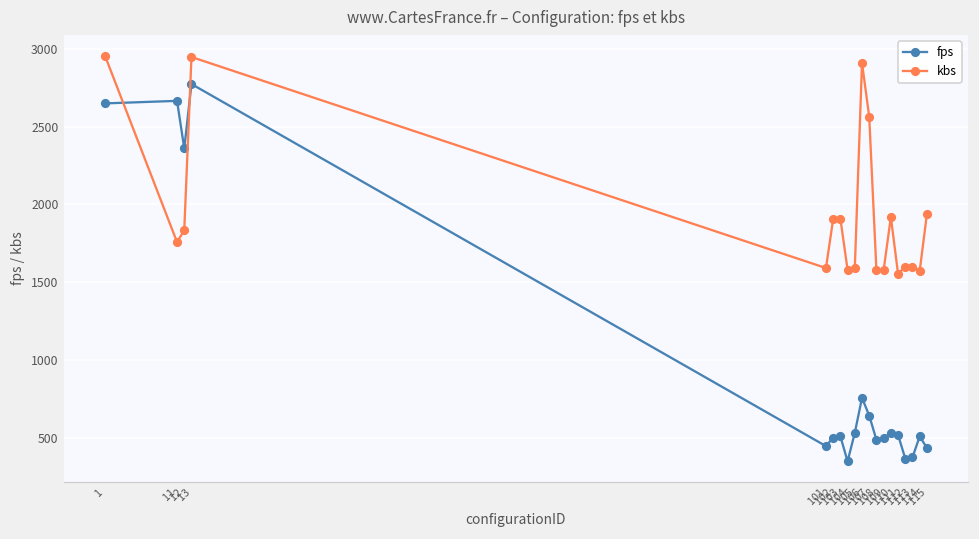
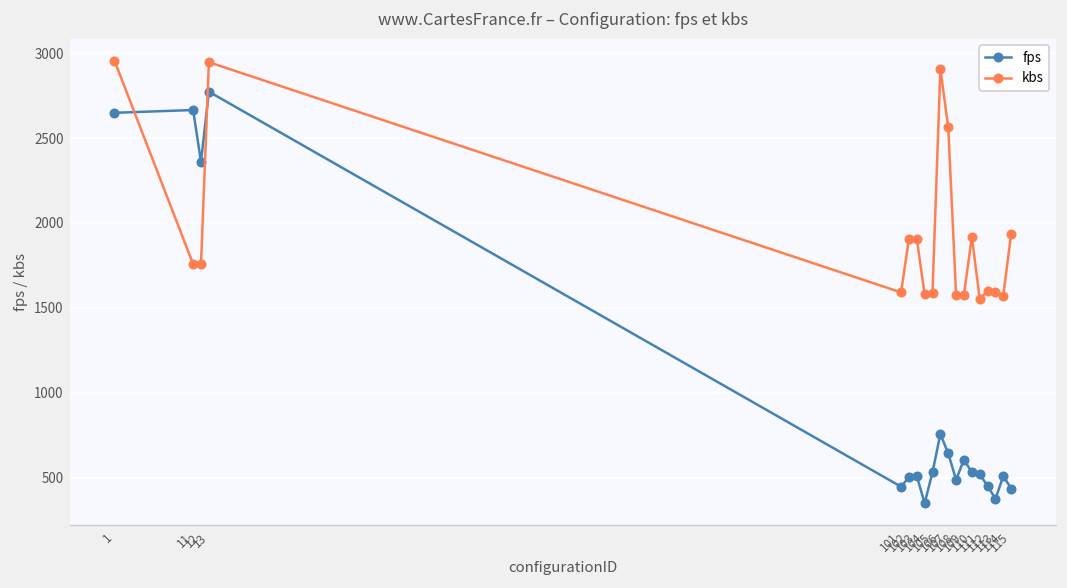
  {
    "fps": {
      "1": 2650,
      "11": 2670,
      "12": 2360,
      "13": 2770,
      "101": 450,
      "102": 500,
      "103": 510,
      "104": 350,
      "105": 530,
      "106": 760,
      "107": 640,
      "108": 490,
-     "109": 500,
+     "109": 610,
      "110": 530,
      "111": 520,
-     "112": 370,
+     "112": 450,
      "113": 370,
      "114": 510,
      "115": 430
    },
    "kbs": {
      "1": 2960,
      "11": 1760,
-     "12": 1830,
+     "12": 1760,
      "13": 2950,
      "101": 1590,
      "102": 1910,
      "103": 1910,
      "104": 1580,
      "105": 1590,
      "106": 2910,
      "107": 2560,
      "108": 1580,
      "109": 1580,
      "110": 1920,
      "111": 1550,
      "112": 1600,
      "113": 1600,
      "114": 1570,
      "115": 1940
    }
  }
